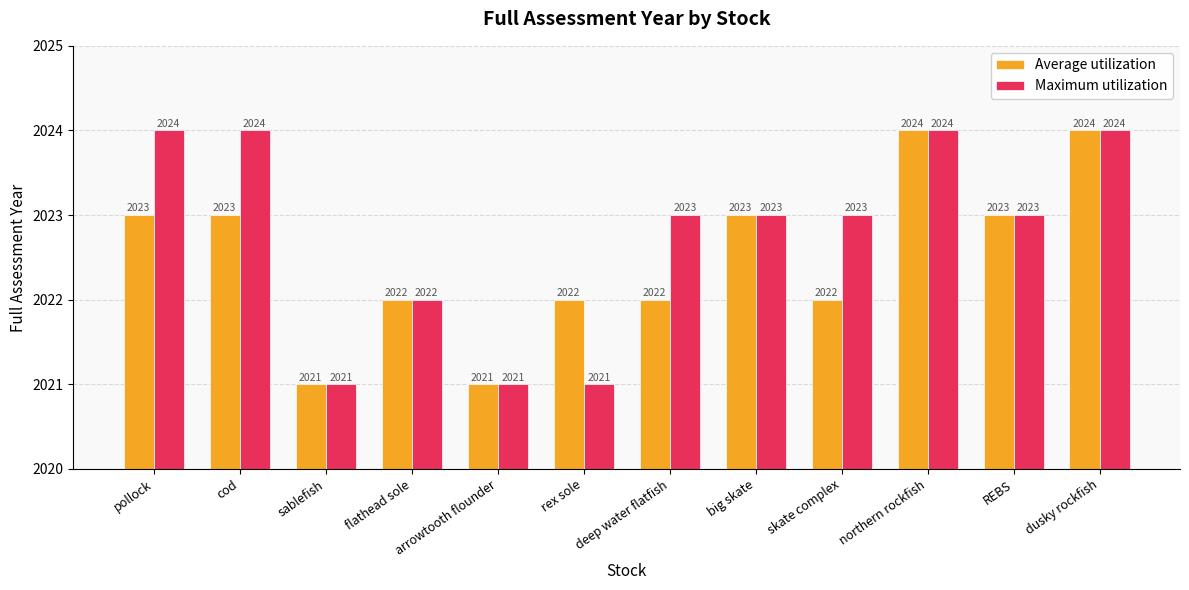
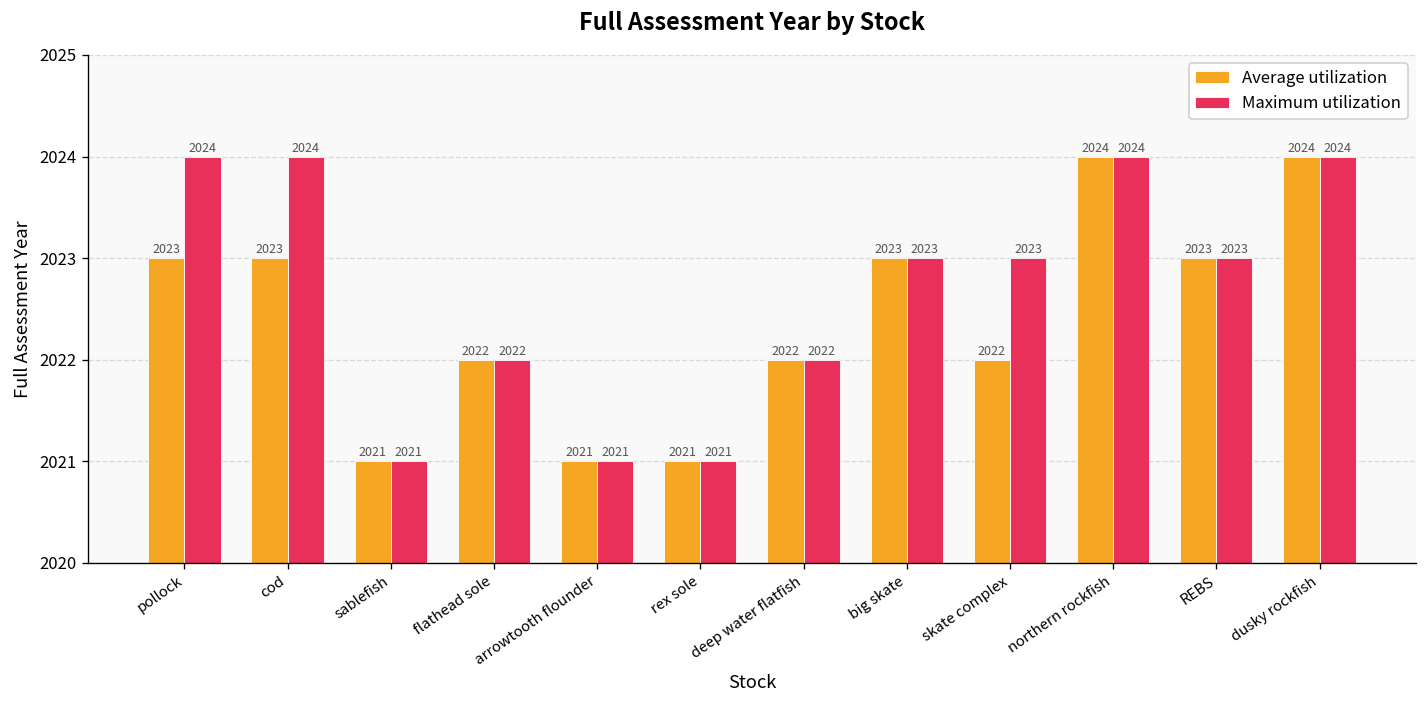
  {
    "Average utilization": {
      "pollock": 2023,
      "cod": 2023,
      "sablefish": 2021,
      "flathead sole": 2022,
      "arrowtooth flounder": 2021,
-     "rex sole": 2022,
+     "rex sole": 2021,
      "deep water flatfish": 2022,
      "big skate": 2023,
      "skate complex": 2022,
      "northern rockfish": 2024,
      "REBS": 2023,
      "dusky rockfish": 2024
    },
    "Maximum utilization": {
      "pollock": 2024,
      "cod": 2024,
      "sablefish": 2021,
      "flathead sole": 2022,
      "arrowtooth flounder": 2021,
      "rex sole": 2021,
-     "deep water flatfish": 2023,
+     "deep water flatfish": 2022,
      "big skate": 2023,
      "skate complex": 2023,
      "northern rockfish": 2024,
      "REBS": 2023,
      "dusky rockfish": 2024
    }
  }
